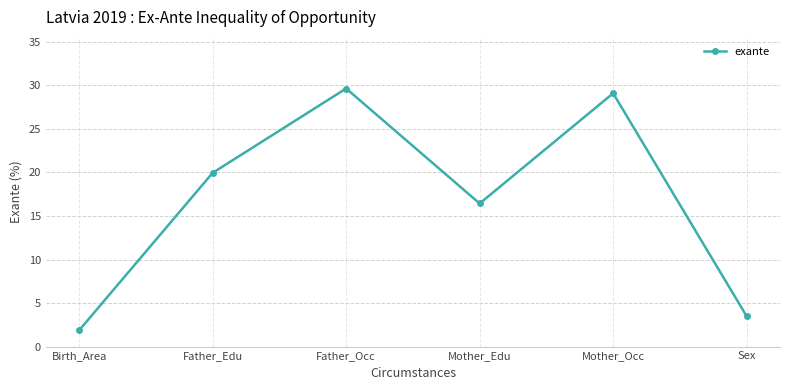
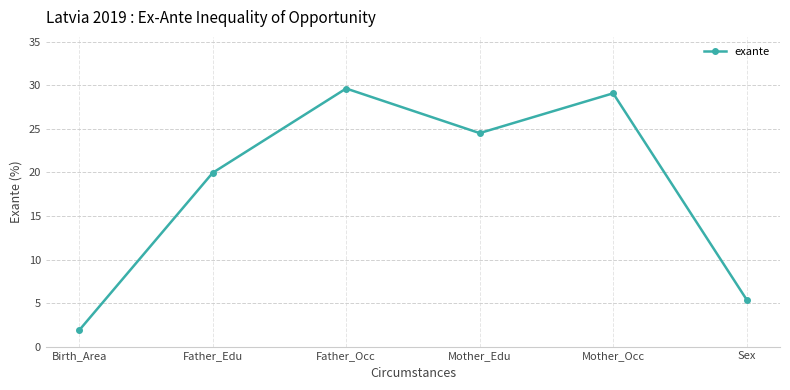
  {
    "Birth_Area": 2,
    "Father_Edu": 20,
    "Father_Occ": 30,
-   "Mother_Edu": 16,
+   "Mother_Edu": 25,
    "Mother_Occ": 29,
-   "Sex": 3
+   "Sex": 5
  }
